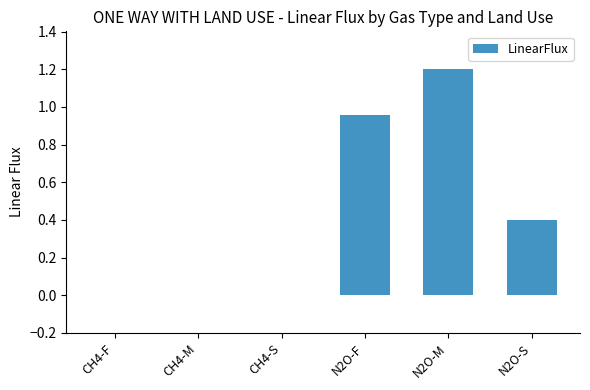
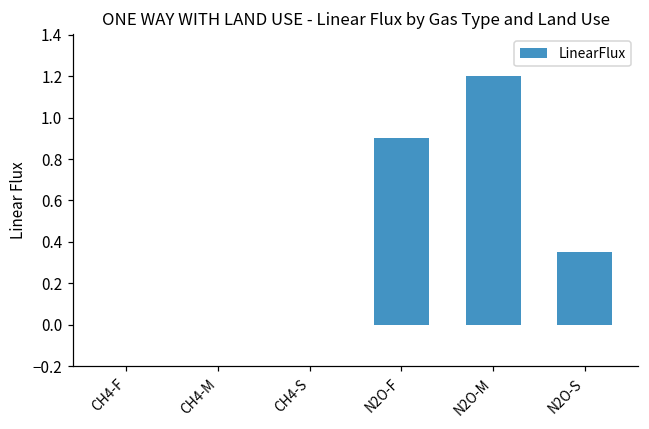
  {
-   "N2O-F": 0.95,
+   "N2O-F": 0.90,
    "N2O-M": 1.20,
-   "N2O-S": 0.40
+   "N2O-S": 0.35
  }
